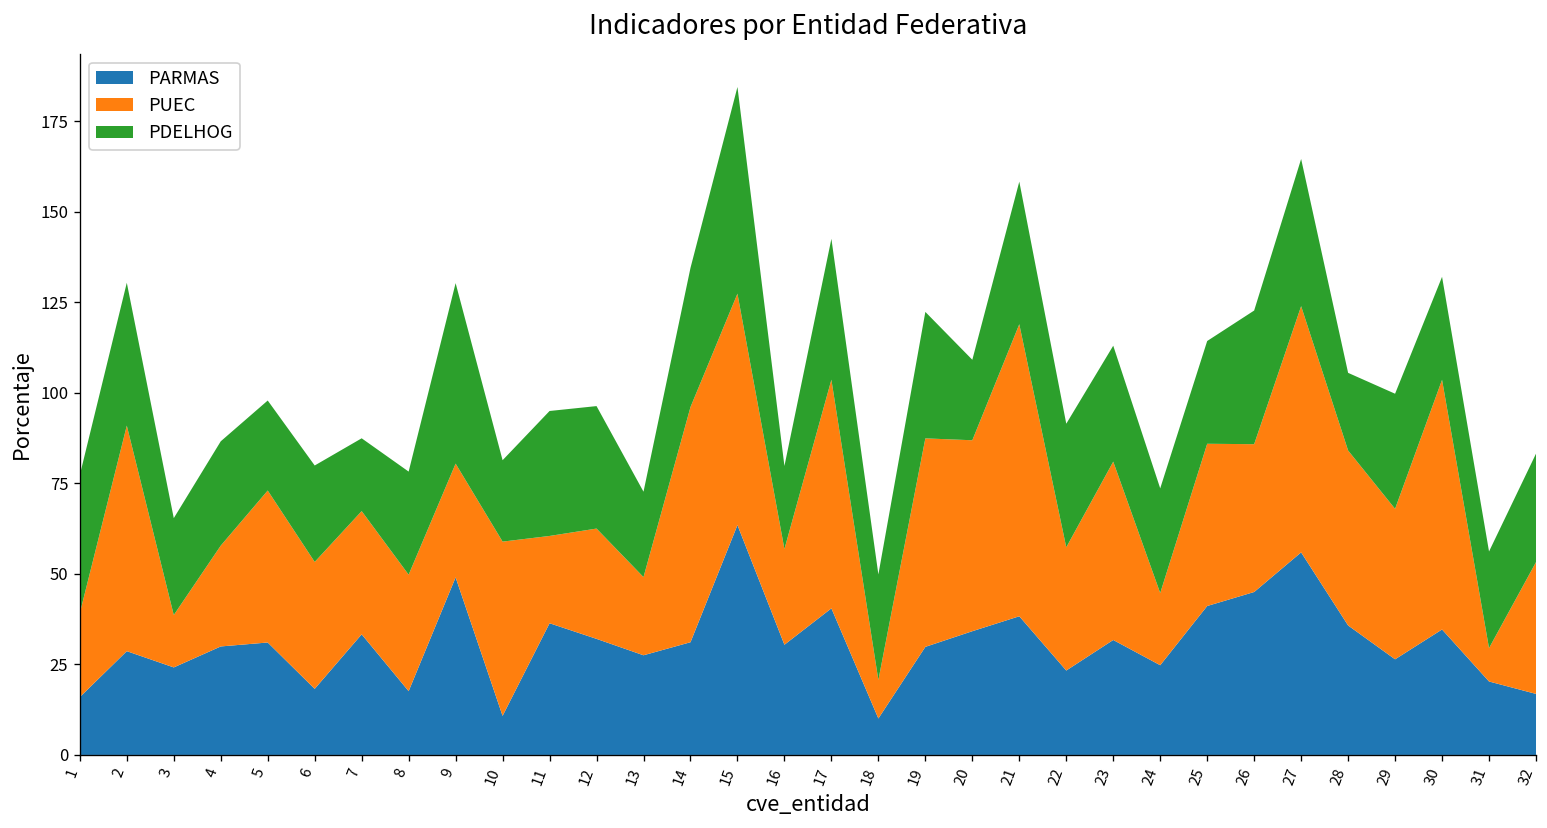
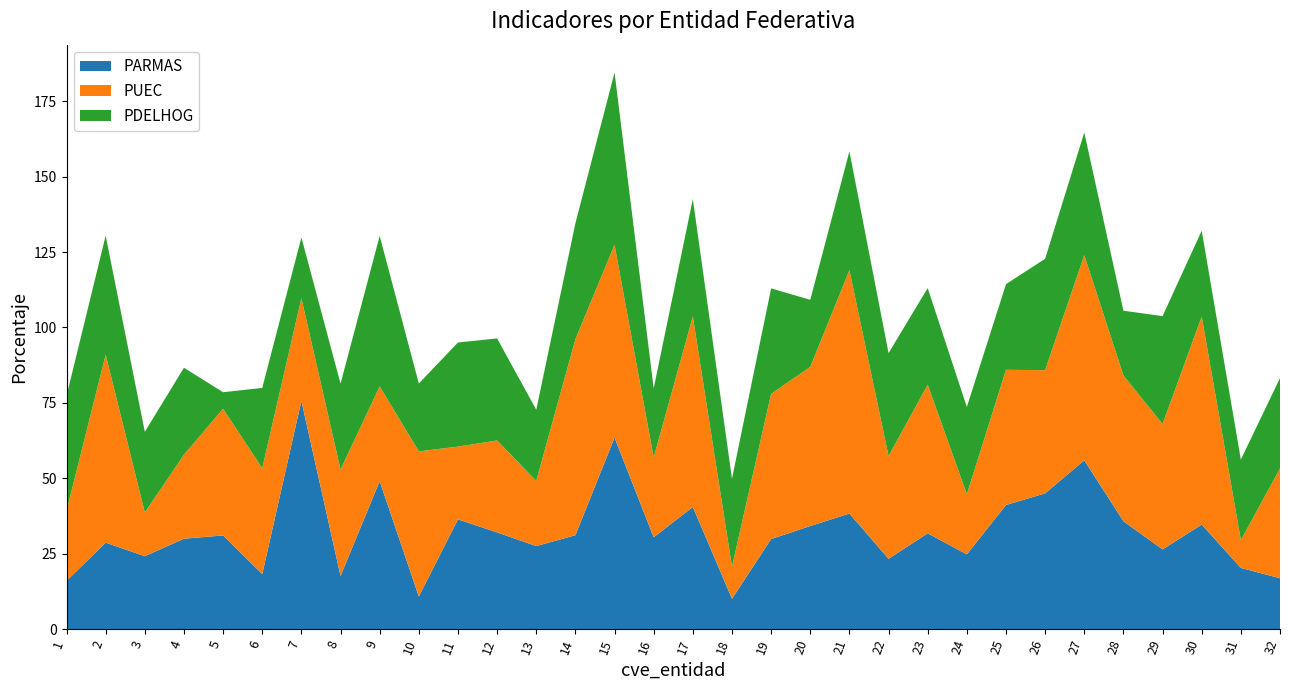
  {
    "PARMAS": {
-     "7": 33
+     "7": 76
    },
    "PUEC": {
-     "8": 32,
-     "19": 58
+     "8": 35,
+     "19": 48
    },
    "PDELHOG": {
      "1": 38,
      "2": 39,
      "3": 27,
      "4": 29,
-     "5": 25,
+     "5": 5,
      "6": 27,
      "7": 20,
      "8": 28,
      "9": 50,
      "10": 22,
      "11": 35,
      "12": 34,
      "13": 24,
      "14": 38,
      "15": 57,
      "16": 23,
      "17": 39,
      "18": 29,
      "19": 35,
      "20": 22,
      "21": 39,
      "22": 34,
      "23": 32,
      "24": 29,
      "25": 28,
      "26": 37,
      "27": 41,
      "28": 21,
-     "29": 32,
+     "29": 36,
      "30": 28,
      "31": 27,
      "32": 30
    }
  }
